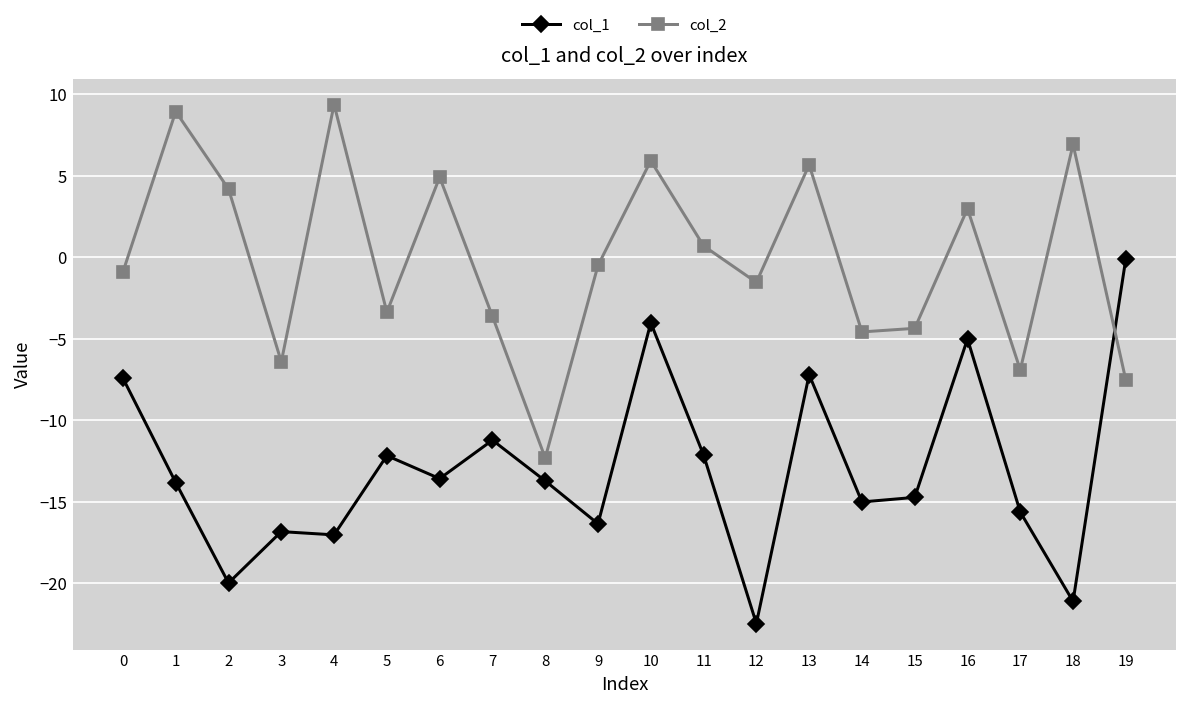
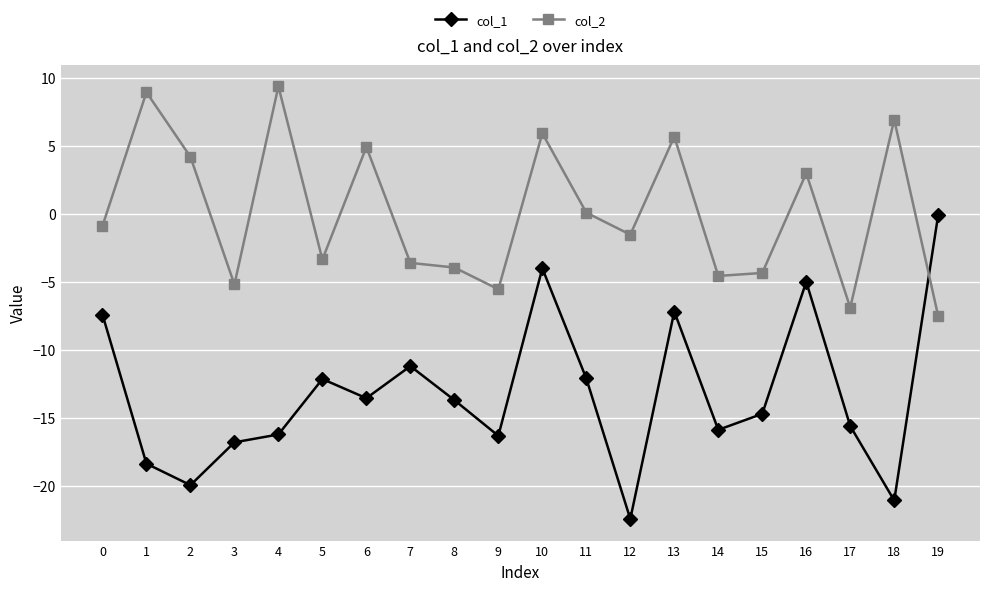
  {
    "col_1": {
      "0": -7.4,
-     "1": -13.8,
+     "1": -18.4,
      "2": -20.0,
      "3": -16.8,
-     "4": -17.0,
+     "4": -16.2,
      "5": -12.2,
      "6": -13.6,
      "7": -11.2,
      "8": -13.7,
      "9": -16.3,
      "10": -4.0,
      "11": -12.1,
      "12": -22.5,
      "13": -7.2,
-     "14": -15.0,
+     "14": -15.9,
      "15": -14.7,
      "16": -5.0,
      "17": -15.6,
      "18": -21.1,
      "19": -0.1
    },
    "col_2": {
      "0": -0.9,
      "1": 9.0,
      "2": 4.2,
-     "3": -6.4,
+     "3": -5.2,
      "4": 9.4,
      "5": -3.4,
      "6": 4.9,
      "7": -3.6,
-     "8": -12.3,
-     "9": -0.5,
+     "8": -4.0,
+     "9": -5.6,
      "10": 5.9,
-     "11": 0.7,
+     "11": 0.1,
      "12": -1.5,
      "13": 5.7,
      "14": -4.6,
      "15": -4.4,
      "16": 3.0,
      "17": -6.9,
      "18": 6.9,
      "19": -7.5
    }
  }
